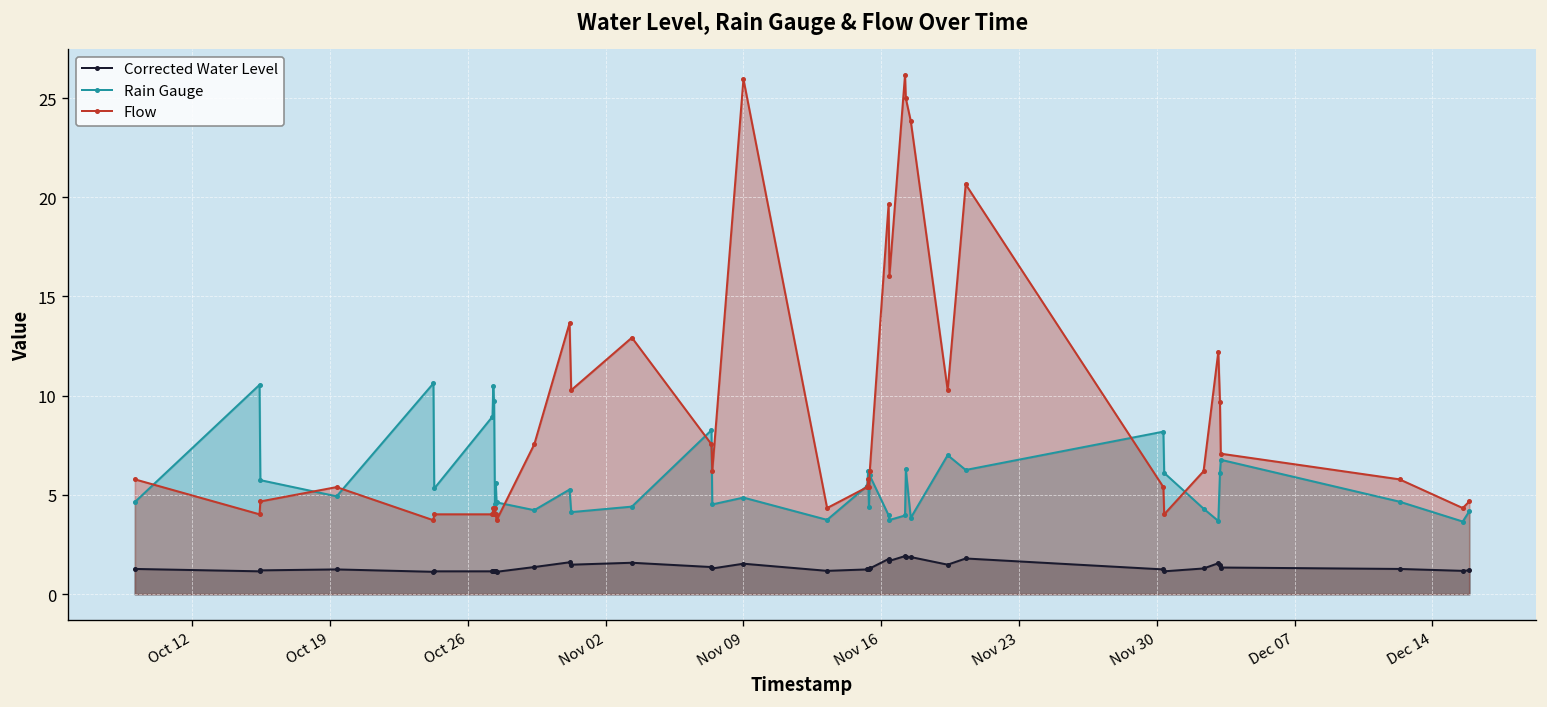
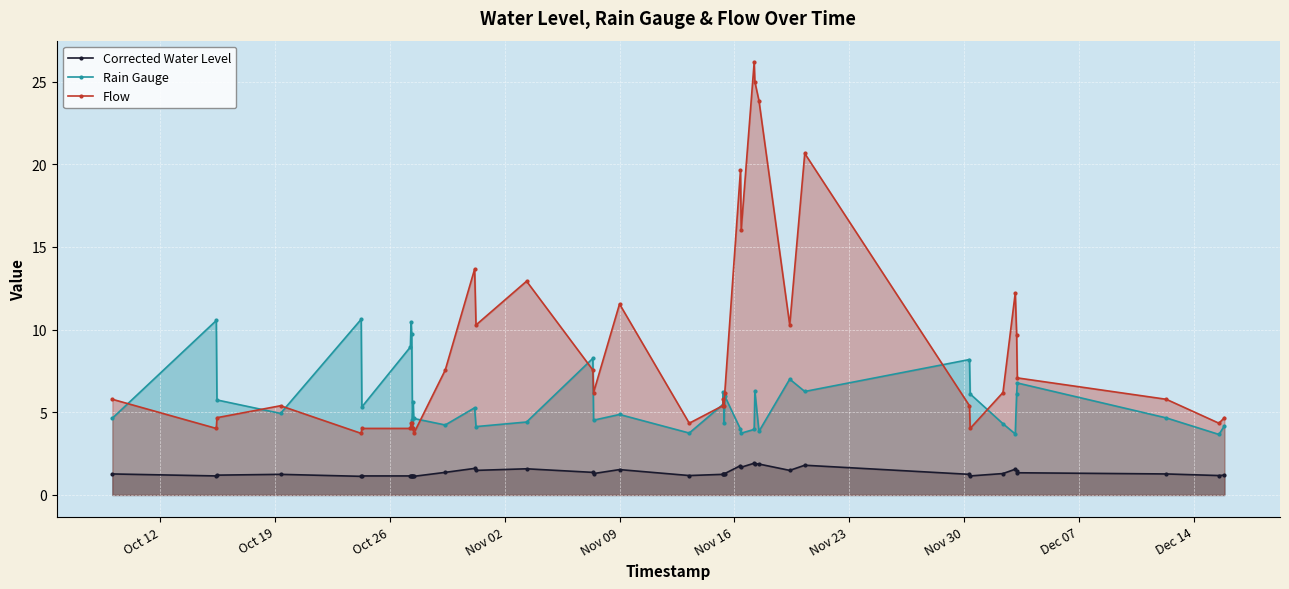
  {
    "Corrected Water Level": {
      "Nov 09": 1.5
    },
    "Rain Gauge": {
      "Nov 09": 4.9
    },
    "Flow": {
-     "Nov 09": 26.0
+     "Nov 09": 11.5
    }
  }
